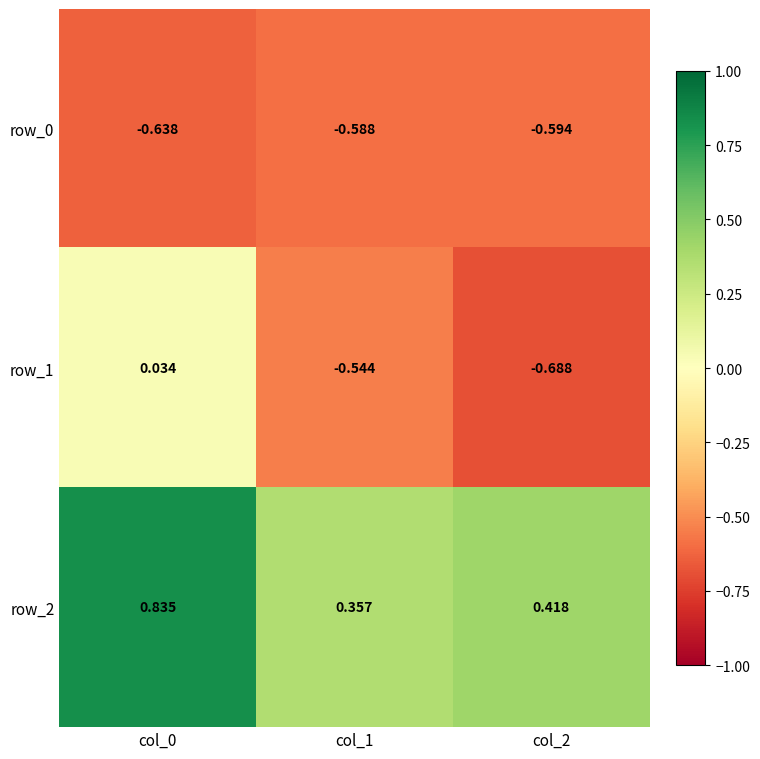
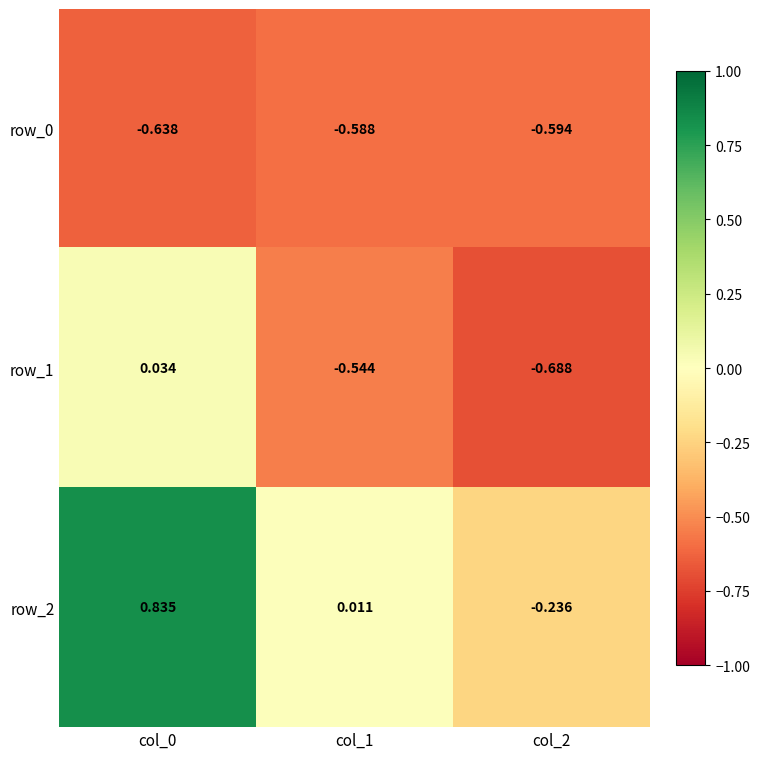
  {
    "row_0": {
      "col_0": -0.638,
      "col_1": -0.588,
      "col_2": -0.594
    },
    "row_1": {
      "col_0": 0.034,
      "col_1": -0.544,
      "col_2": -0.688
    },
    "row_2": {
      "col_0": 0.835,
-     "col_1": 0.357,
-     "col_2": 0.418
+     "col_1": 0.011,
+     "col_2": -0.236
    }
  }
